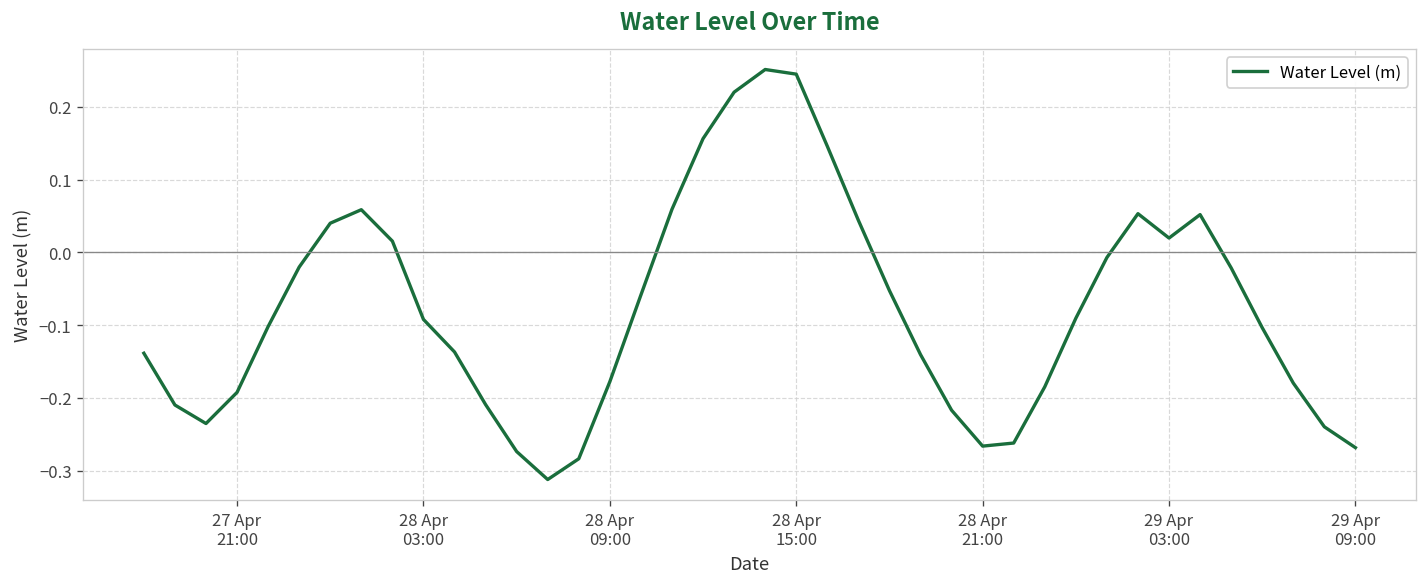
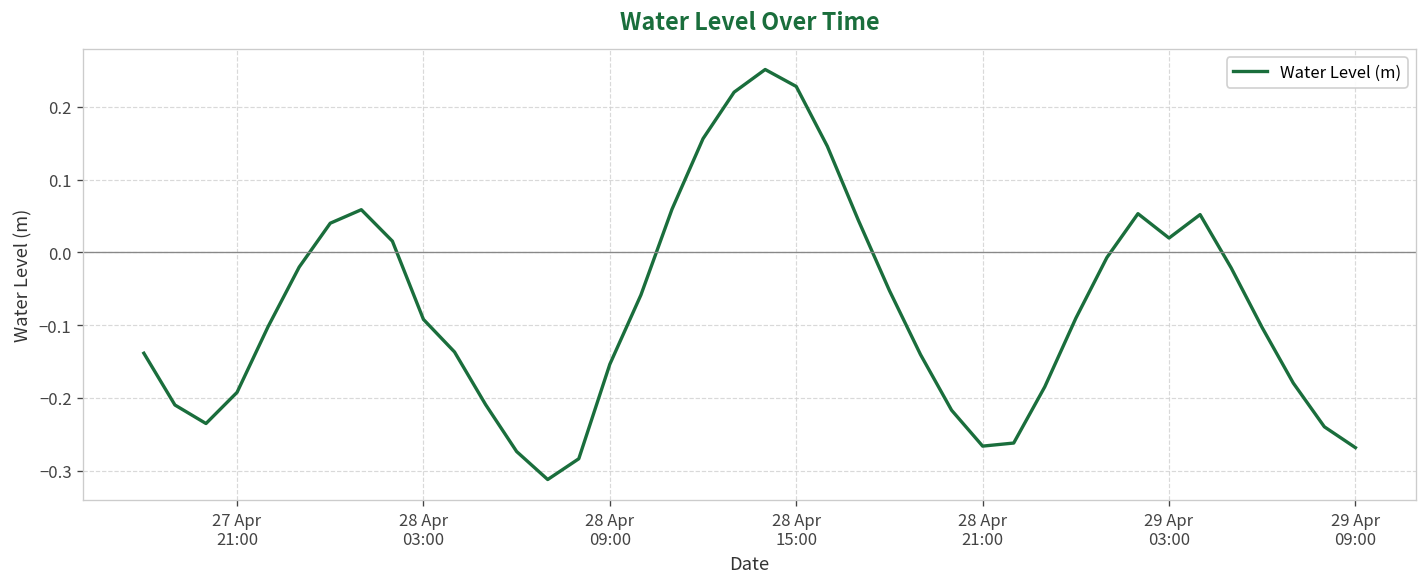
  {
    "27 Apr 21:00": -0.19,
    "28 Apr 03:00": -0.09,
-   "28 Apr 09:00": -0.18,
-   "28 Apr 15:00": 0.25,
+   "28 Apr 09:00": -0.15,
+   "28 Apr 15:00": 0.23,
    "28 Apr 21:00": -0.27,
    "29 Apr 03:00": 0.02,
    "29 Apr 09:00": -0.27
  }
